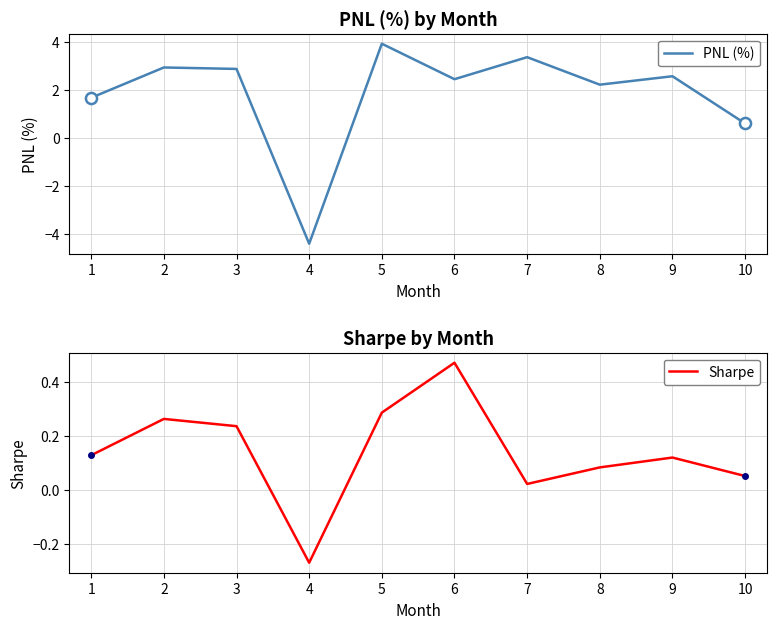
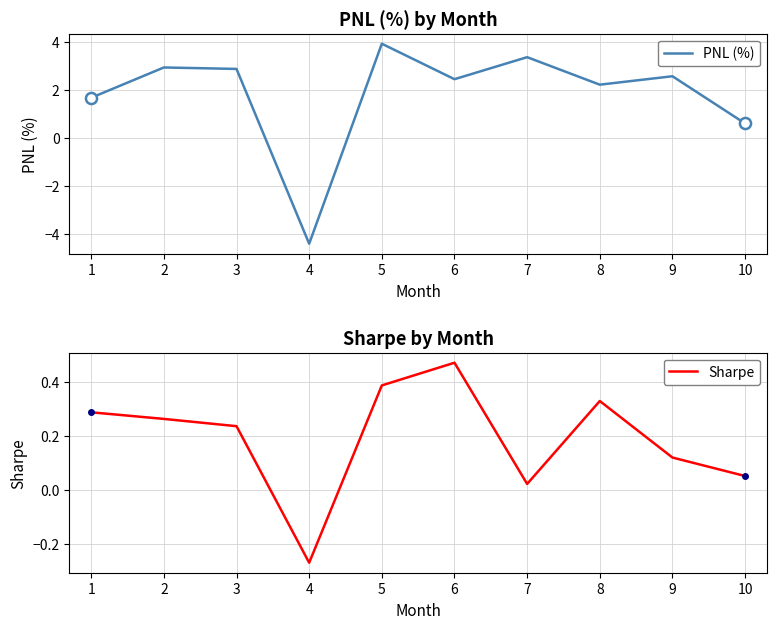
  {
    "Sharpe by Month": {
      "Sharpe": {
-       "1": 0.13,
+       "1": 0.29,
        "2": 0.26,
        "3": 0.24,
        "4": -0.27,
-       "5": 0.29,
+       "5": 0.39,
        "6": 0.47,
        "7": 0.02,
-       "8": 0.08,
+       "8": 0.33,
        "9": 0.12
      }
    }
  }
